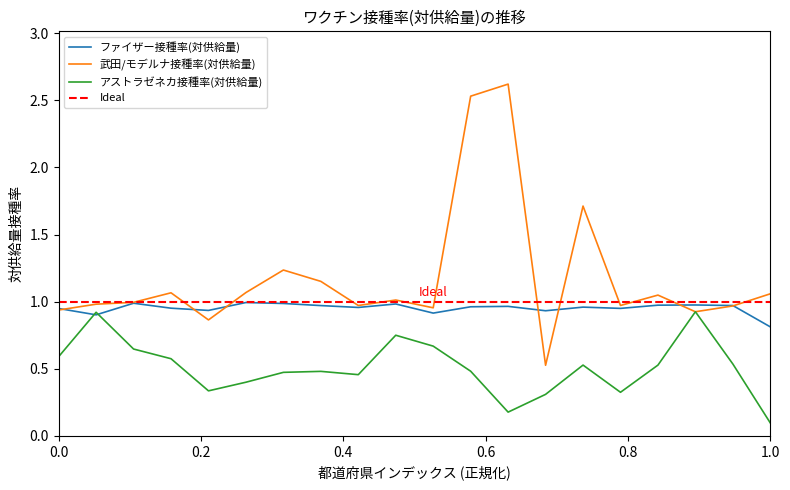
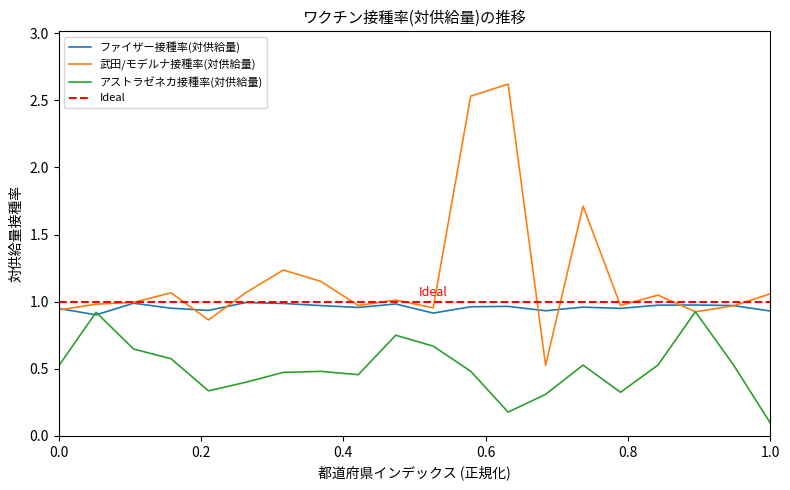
  {
    "ファイザー接種率(対供給量)": {
-     "1.0": 0.81
+     "1.0": 0.93
    },
    "武田/モデルナ接種率(対供給量)": {
      "1.0": 1.06
    },
    "アストラゼネカ接種率(対供給量)": {
-     "0.0": 0.59,
+     "0.0": 0.52,
      "1.0": 0.10
    }
  }
